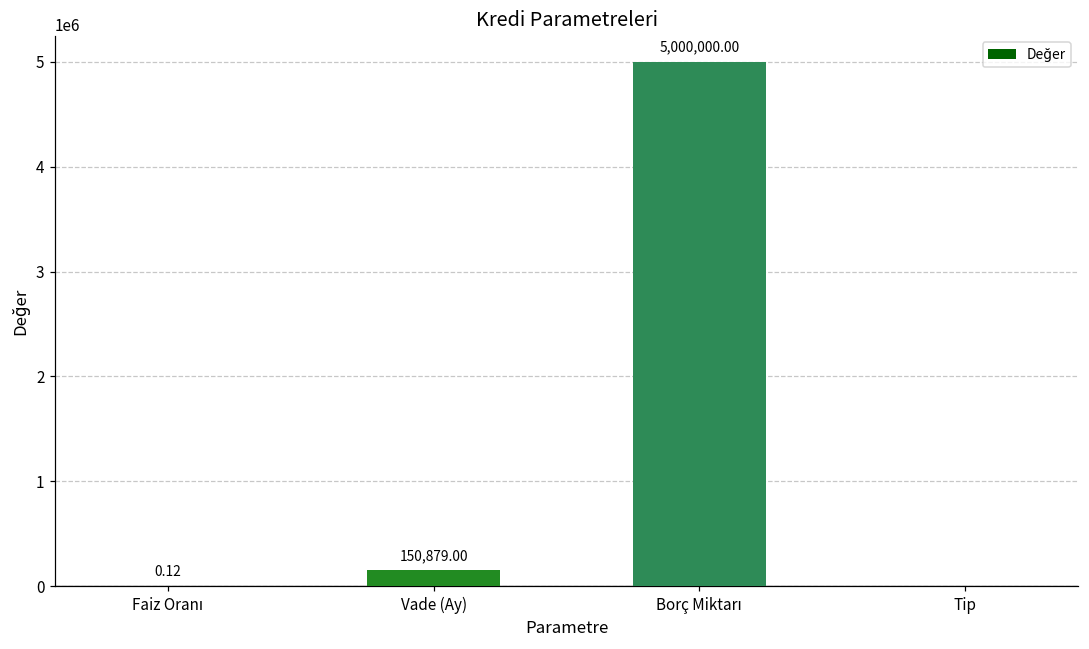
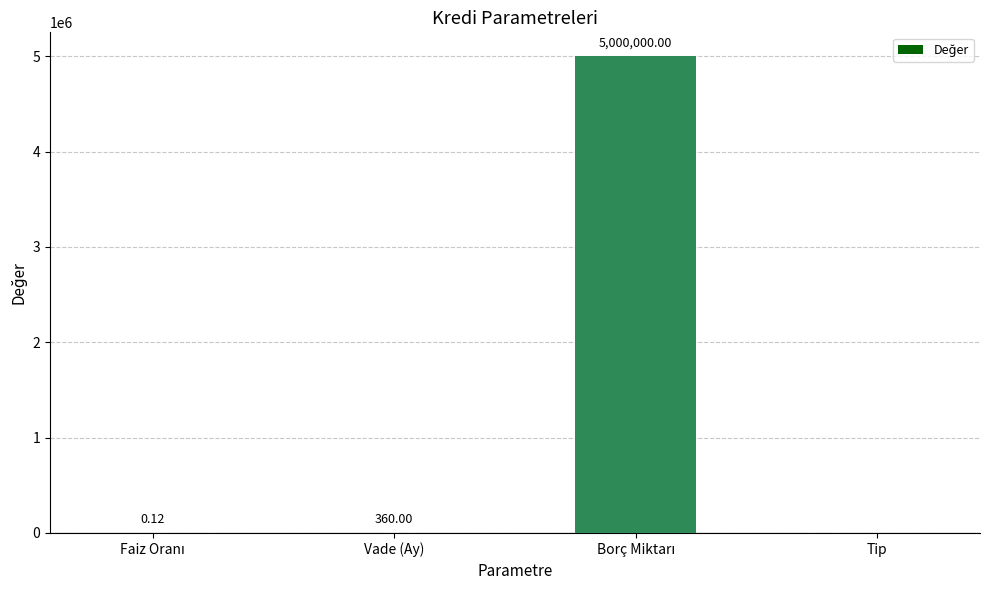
  {
    "Faiz Oranı": "0.12",
-   "Vade (Ay)": "150,879.00",
+   "Vade (Ay)": "360.00",
    "Borç Miktarı": "5,000,000.00"
  }
